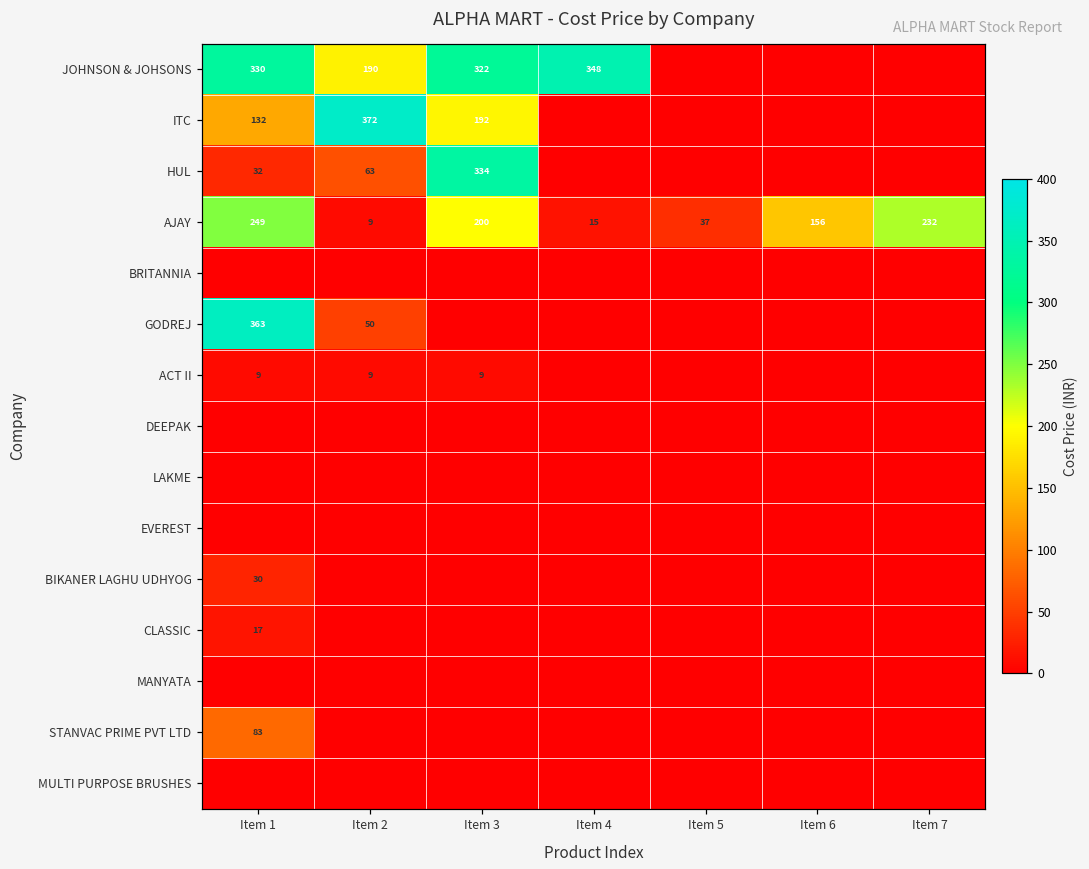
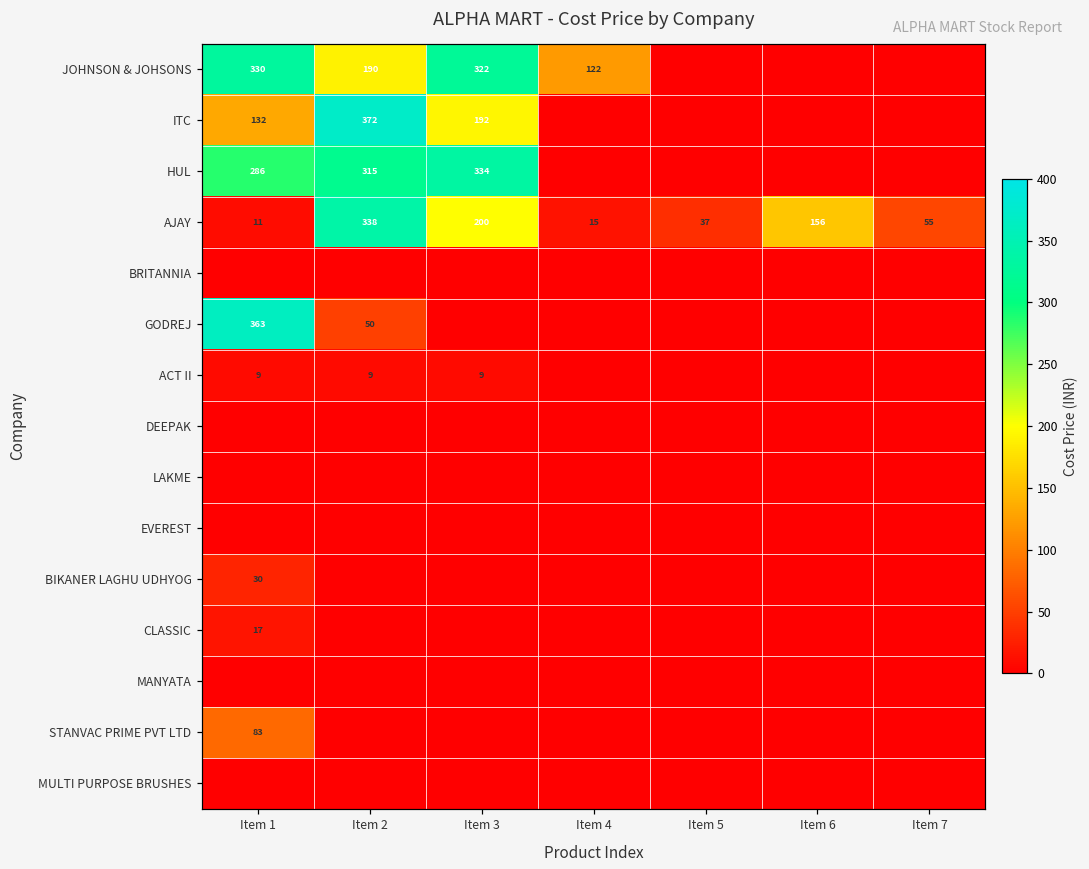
  {
    "JOHNSON & JOHSONS": {
      "Item 1": 330,
      "Item 2": 190,
      "Item 3": 322,
-     "Item 4": 348
+     "Item 4": 122
    },
    "ITC": {
      "Item 1": 132,
      "Item 2": 372,
      "Item 3": 192
    },
    "HUL": {
-     "Item 1": 32,
-     "Item 2": 63,
+     "Item 1": 286,
+     "Item 2": 315,
      "Item 3": 334
    },
    "AJAY": {
-     "Item 1": 249,
-     "Item 2": 9,
+     "Item 1": 11,
+     "Item 2": 338,
      "Item 3": 200,
      "Item 4": 15,
      "Item 5": 37,
      "Item 6": 156,
-     "Item 7": 232
+     "Item 7": 55
    },
    "GODREJ": {
      "Item 1": 363,
      "Item 2": 50
    },
    "ACT II": {
      "Item 1": 9,
      "Item 2": 9,
      "Item 3": 9
    },
    "BIKANER LAGHU UDHYOG": {
      "Item 1": 30
    },
    "CLASSIC": {
      "Item 1": 17
    },
    "STANVAC PRIME PVT LTD": {
      "Item 1": 83
    }
  }
